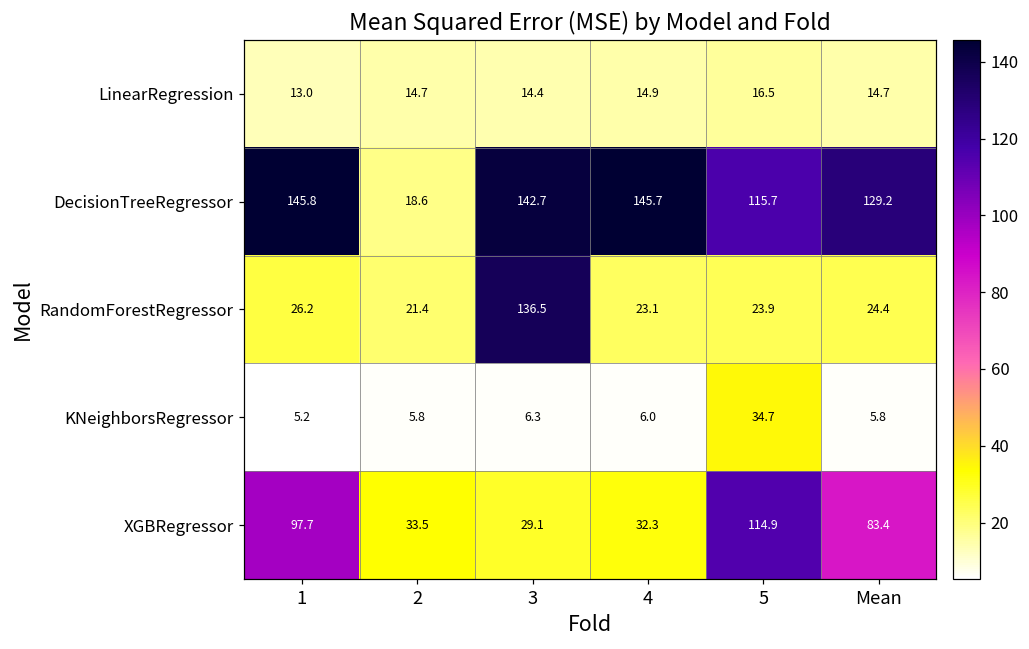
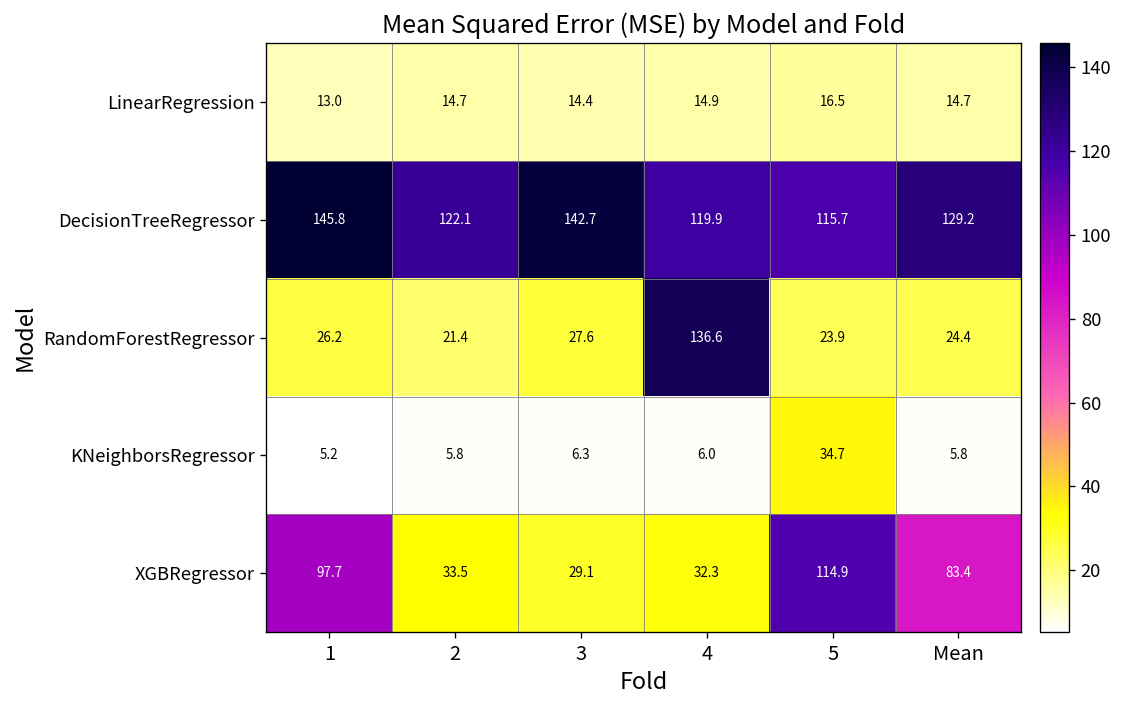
  {
    "LinearRegression": {
      "1": 13.0,
      "2": 14.7,
      "3": 14.4,
      "4": 14.9,
      "5": 16.5,
      "Mean": 14.7
    },
    "DecisionTreeRegressor": {
      "1": 145.8,
-     "2": 18.6,
+     "2": 122.1,
      "3": 142.7,
-     "4": 145.7,
+     "4": 119.9,
      "5": 115.7,
      "Mean": 129.2
    },
    "RandomForestRegressor": {
      "1": 26.2,
      "2": 21.4,
-     "3": 136.5,
-     "4": 23.1,
+     "3": 27.6,
+     "4": 136.6,
      "5": 23.9,
      "Mean": 24.4
    },
    "KNeighborsRegressor": {
      "1": 5.2,
      "2": 5.8,
      "3": 6.3,
      "4": 6.0,
      "5": 34.7,
      "Mean": 5.8
    },
    "XGBRegressor": {
      "1": 97.7,
      "2": 33.5,
      "3": 29.1,
      "4": 32.3,
      "5": 114.9,
      "Mean": 83.4
    }
  }
